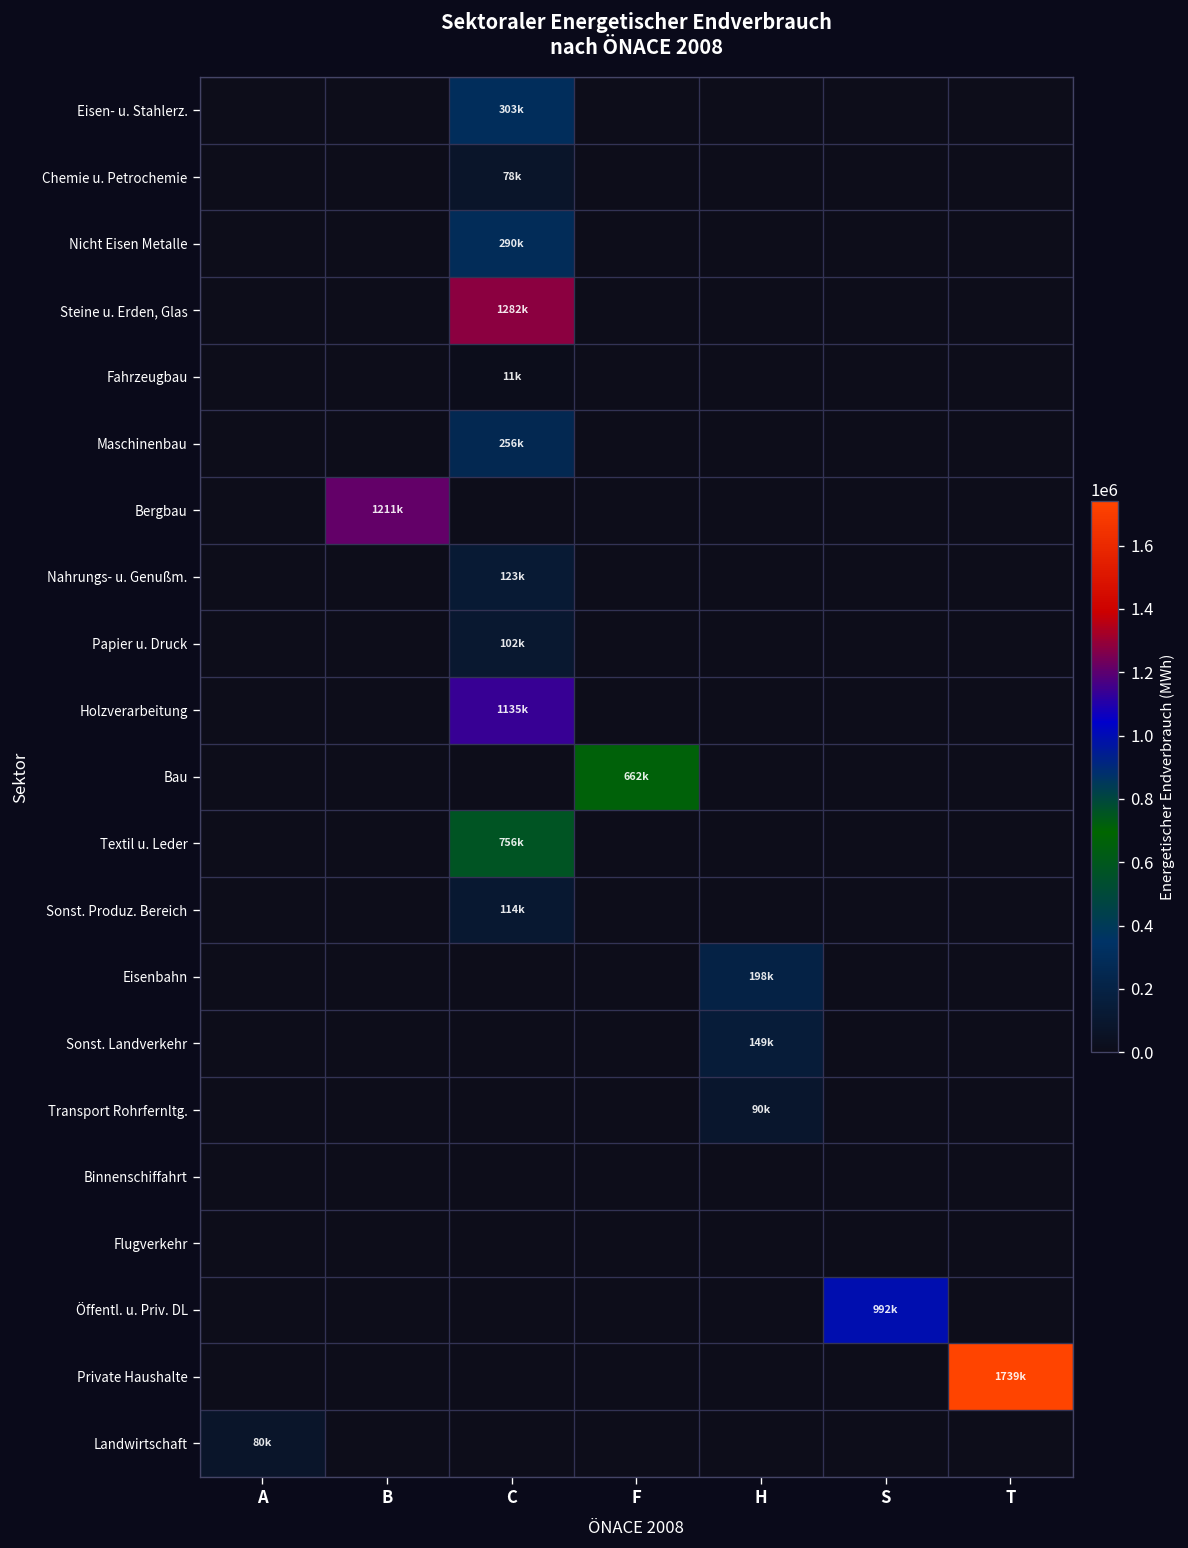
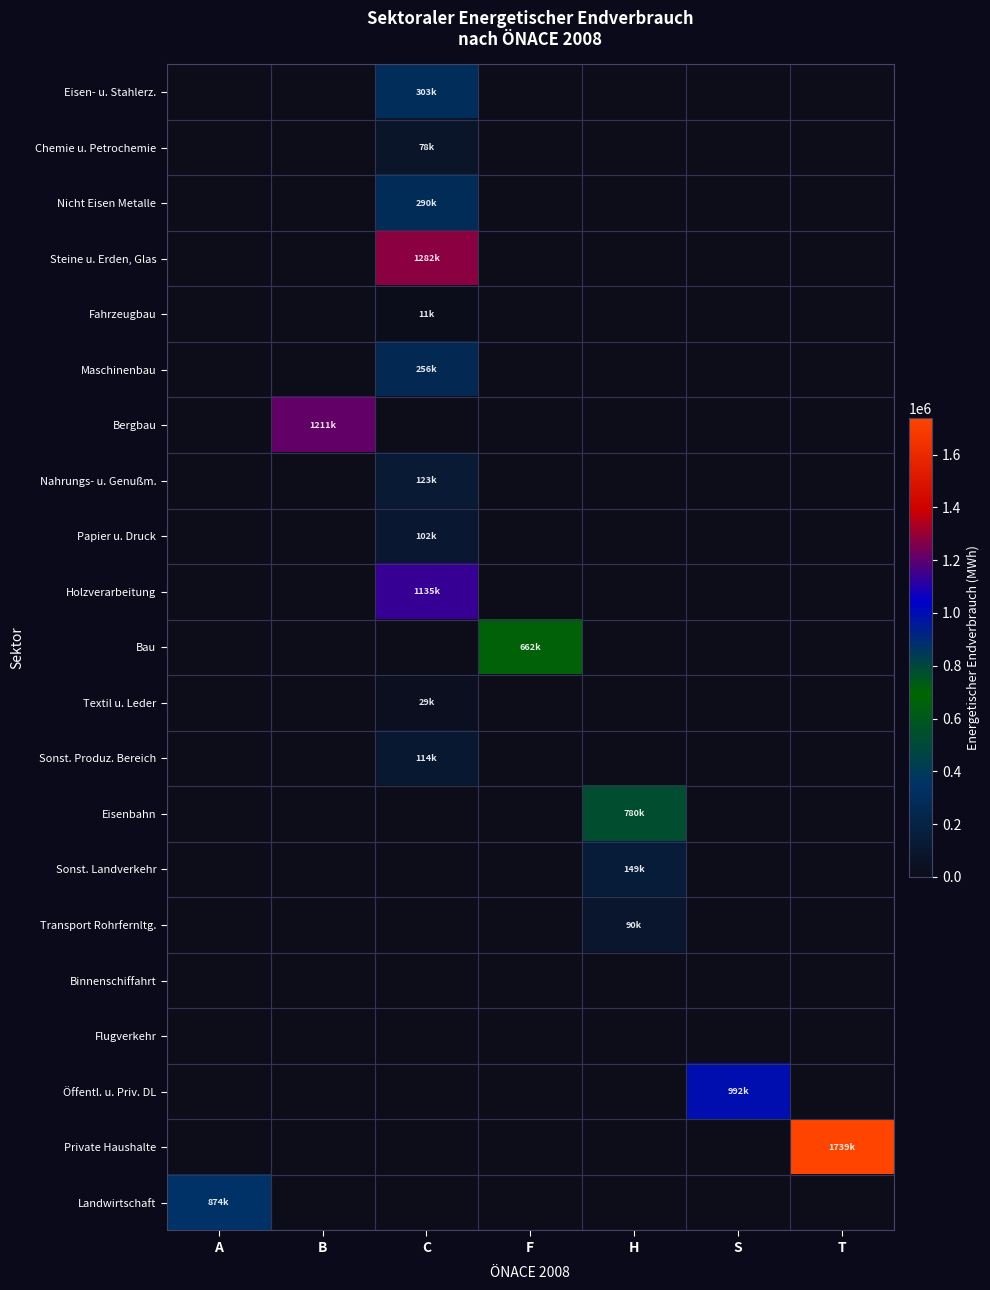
  {
    "Eisen- u. Stahlerz.": {
      "C": "303k"
    },
    "Chemie u. Petrochemie": {
      "C": "78k"
    },
    "Nicht Eisen Metalle": {
      "C": "290k"
    },
    "Steine u. Erden, Glas": {
      "C": "1282k"
    },
    "Fahrzeugbau": {
      "C": "11k"
    },
    "Maschinenbau": {
      "C": "256k"
    },
    "Bergbau": {
      "B": "1211k"
    },
    "Nahrungs- u. Genußm.": {
      "C": "123k"
    },
    "Papier u. Druck": {
      "C": "102k"
    },
    "Holzverarbeitung": {
      "C": "1135k"
    },
    "Bau": {
      "F": "662k"
    },
    "Textil u. Leder": {
-     "C": "756k"
+     "C": "29k"
    },
    "Sonst. Produz. Bereich": {
      "C": "114k"
    },
    "Eisenbahn": {
-     "H": "198k"
+     "H": "780k"
    },
    "Sonst. Landverkehr": {
      "H": "149k"
    },
    "Transport Rohrfernltg.": {
      "H": "90k"
    },
    "Öffentl. u. Priv. DL": {
      "S": "992k"
    },
    "Private Haushalte": {
      "T": "1739k"
    },
    "Landwirtschaft": {
-     "A": "80k"
+     "A": "874k"
    }
  }
